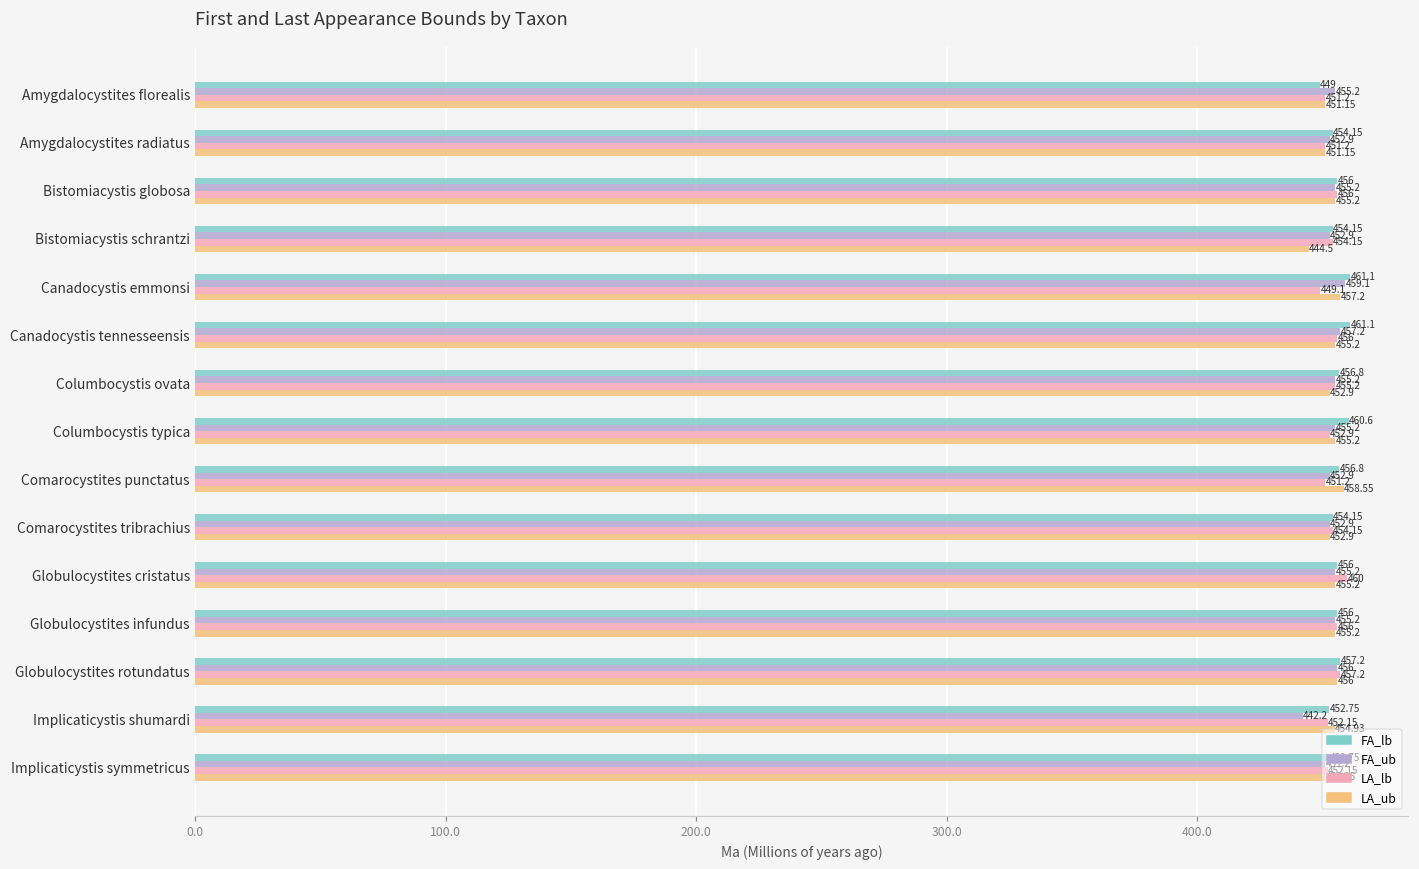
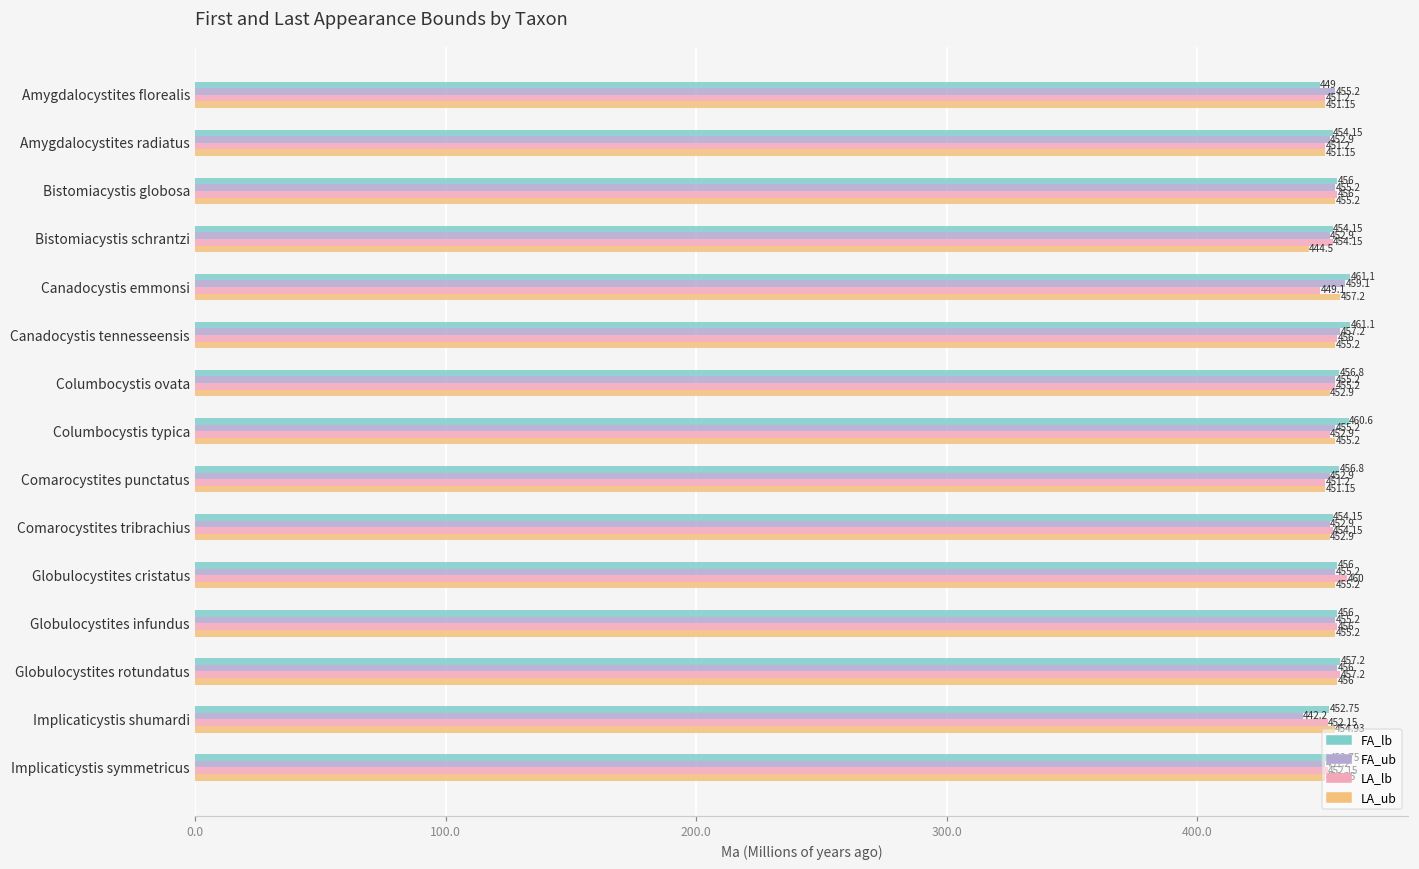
  {
    "FA_lb": {
      "Amygdalocystites florealis": 449,
      "Implicaticystis shumardi": 452.75
    },
    "FA_ub": {
      "Implicaticystis shumardi": 442.2
    },
    "LA_lb": {
      "Canadocystis emmonsi": 449.1
    },
    "LA_ub": {
      "Bistomiacystis schrantzi": 444.5,
      "Canadocystis emmonsi": 457.2,
-     "Comarocystites punctatus": 458.55
+     "Comarocystites punctatus": 451.15
    }
  }
